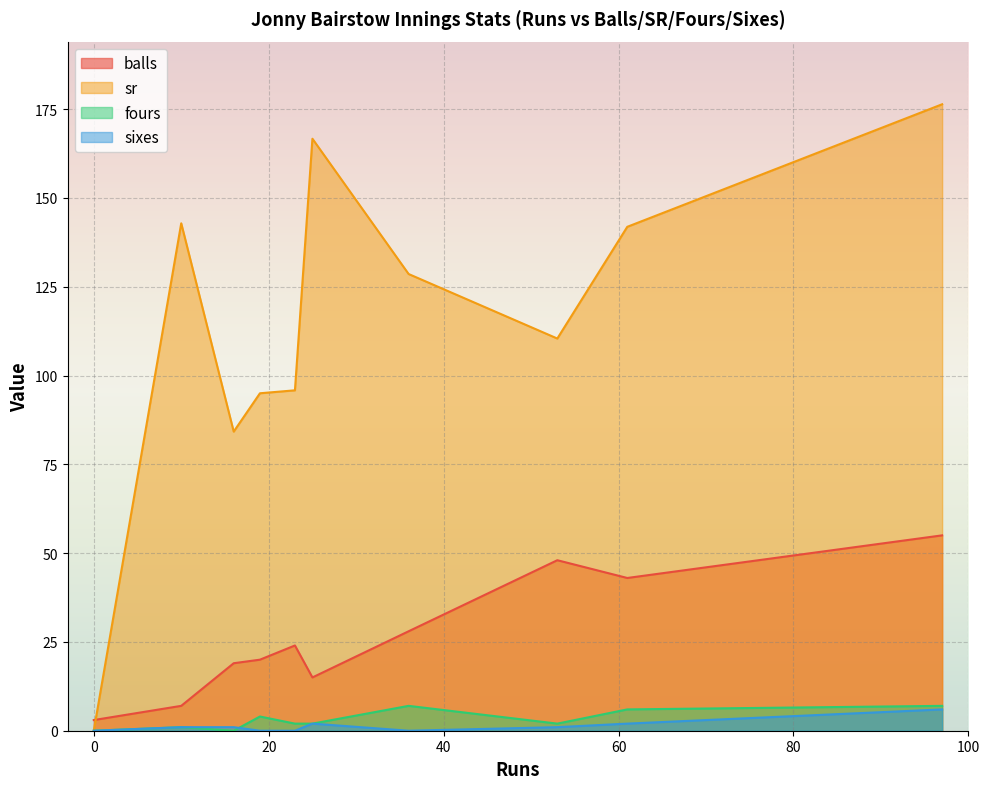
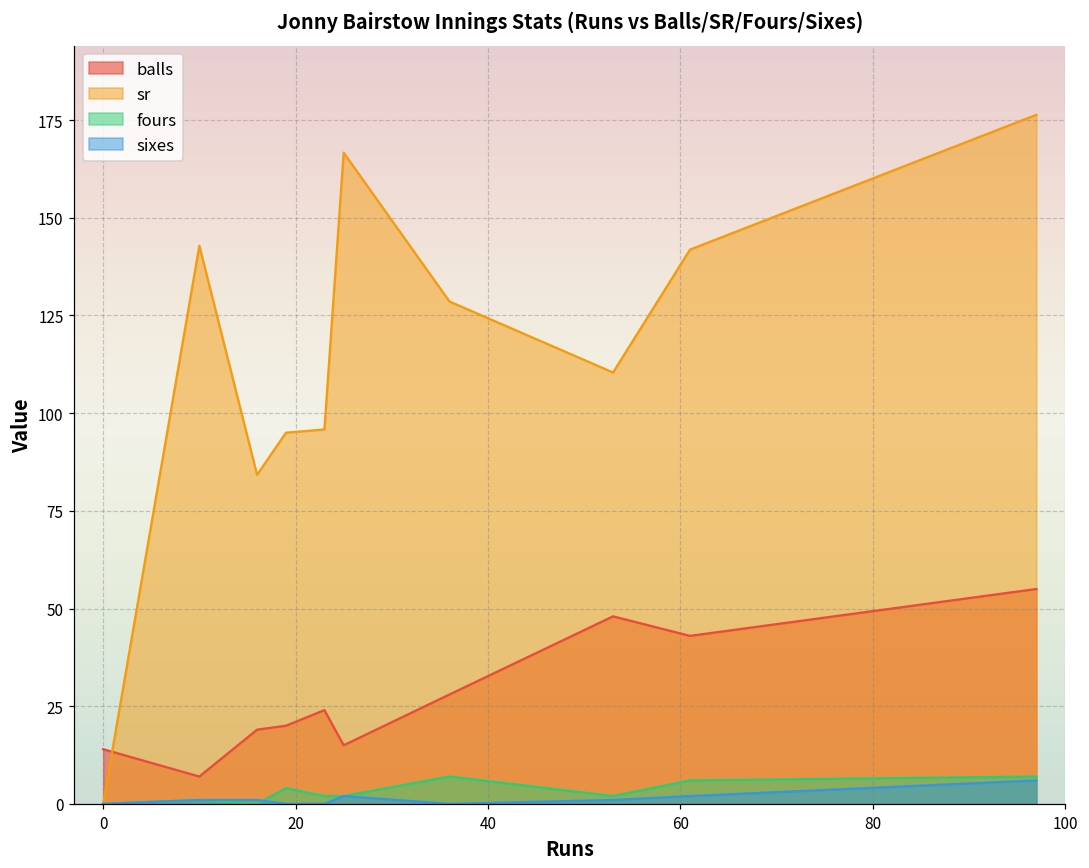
  {
    "balls": {
-     "0": 3
+     "0": 14
    }
  }
